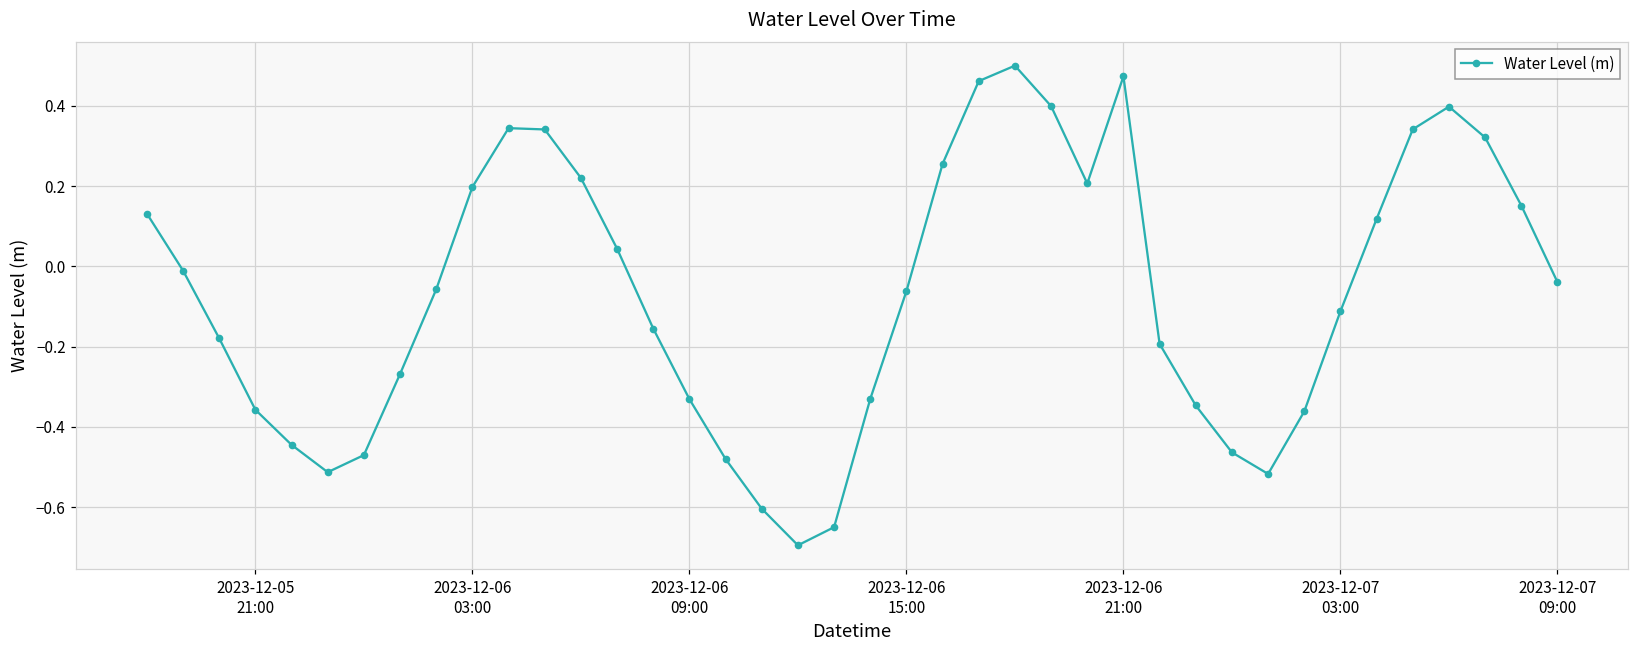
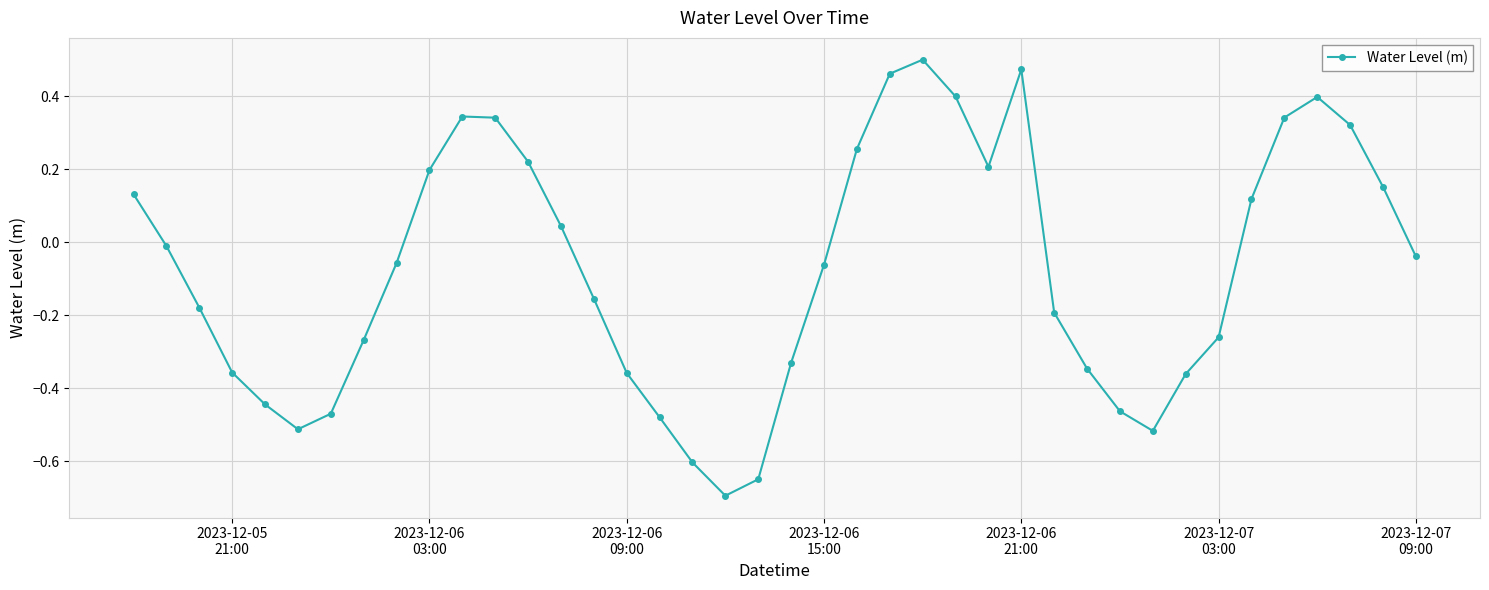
  {
    "2023-12-05 21:00": -0.36,
    "2023-12-06 03:00": 0.20,
-   "2023-12-06 09:00": -0.33,
+   "2023-12-06 09:00": -0.36,
    "2023-12-06 15:00": -0.06,
    "2023-12-06 21:00": 0.47,
-   "2023-12-07 03:00": -0.11,
+   "2023-12-07 03:00": -0.26,
    "2023-12-07 09:00": -0.04
  }
